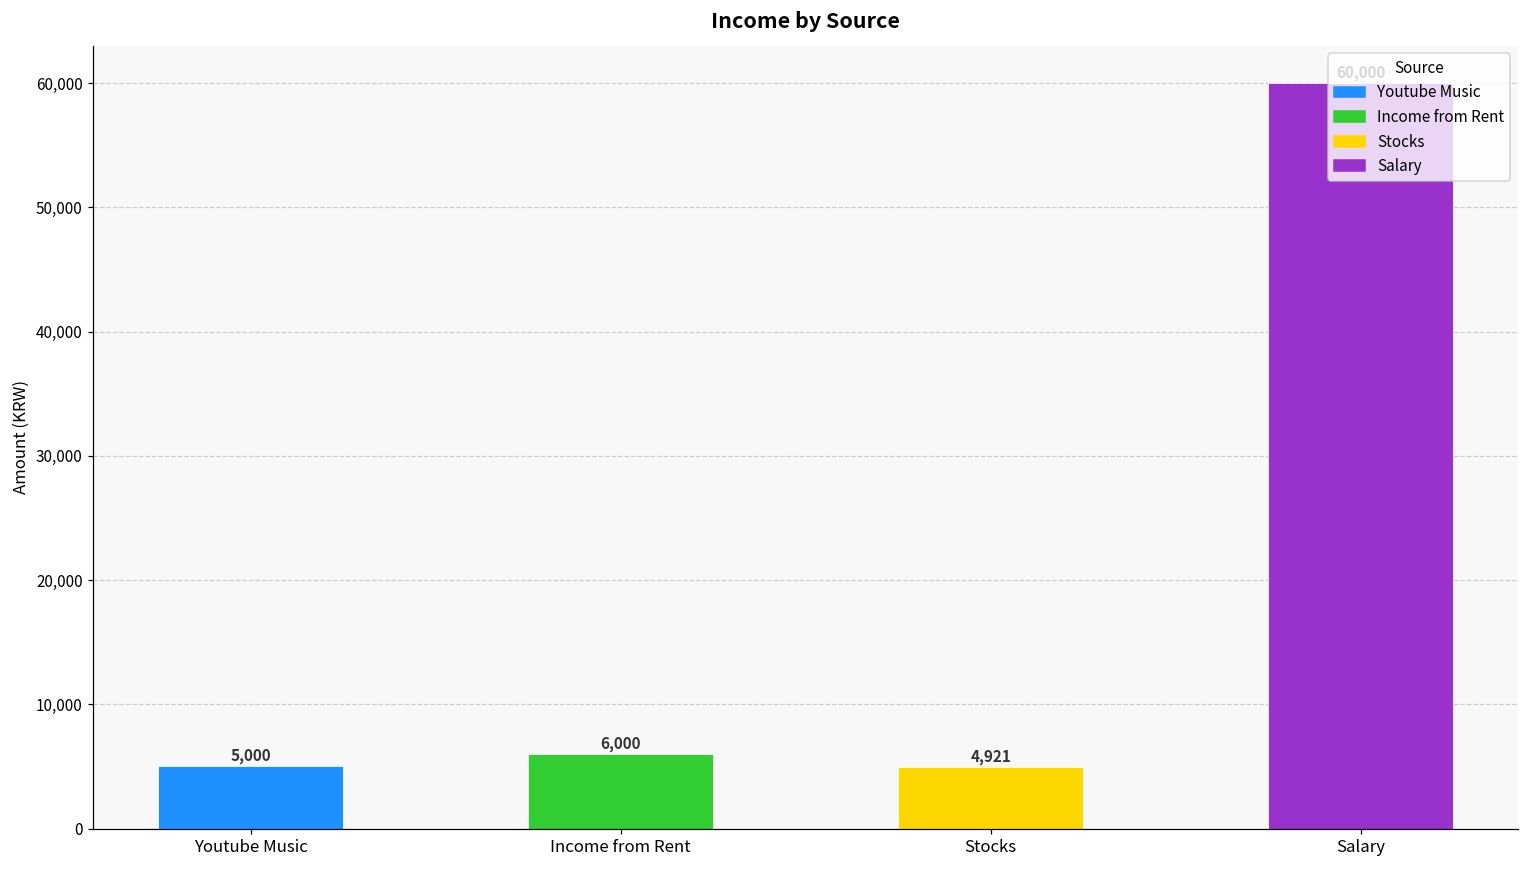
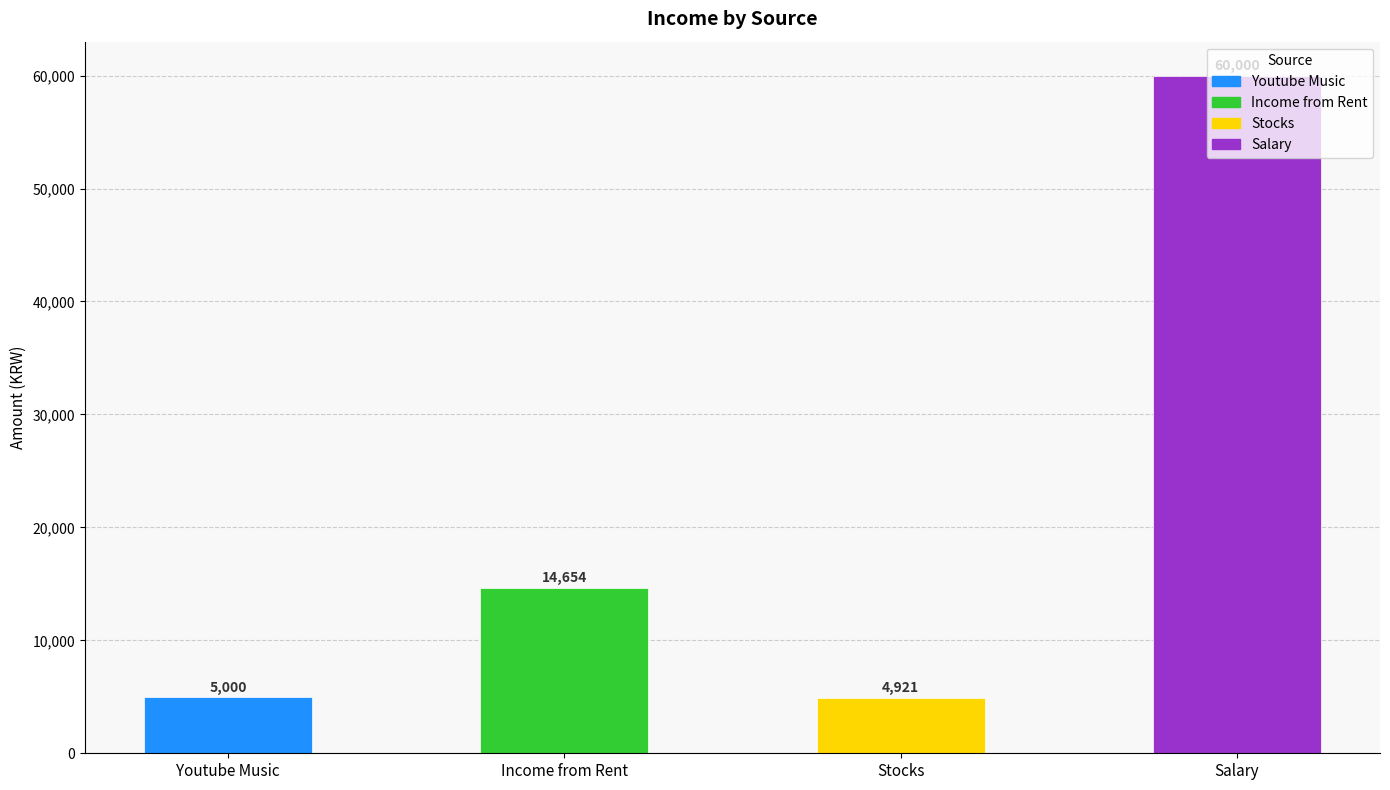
  {
    "Youtube Music": "5,000",
-   "Income from Rent": "6,000",
+   "Income from Rent": "14,654",
    "Stocks": "4,921"
  }
